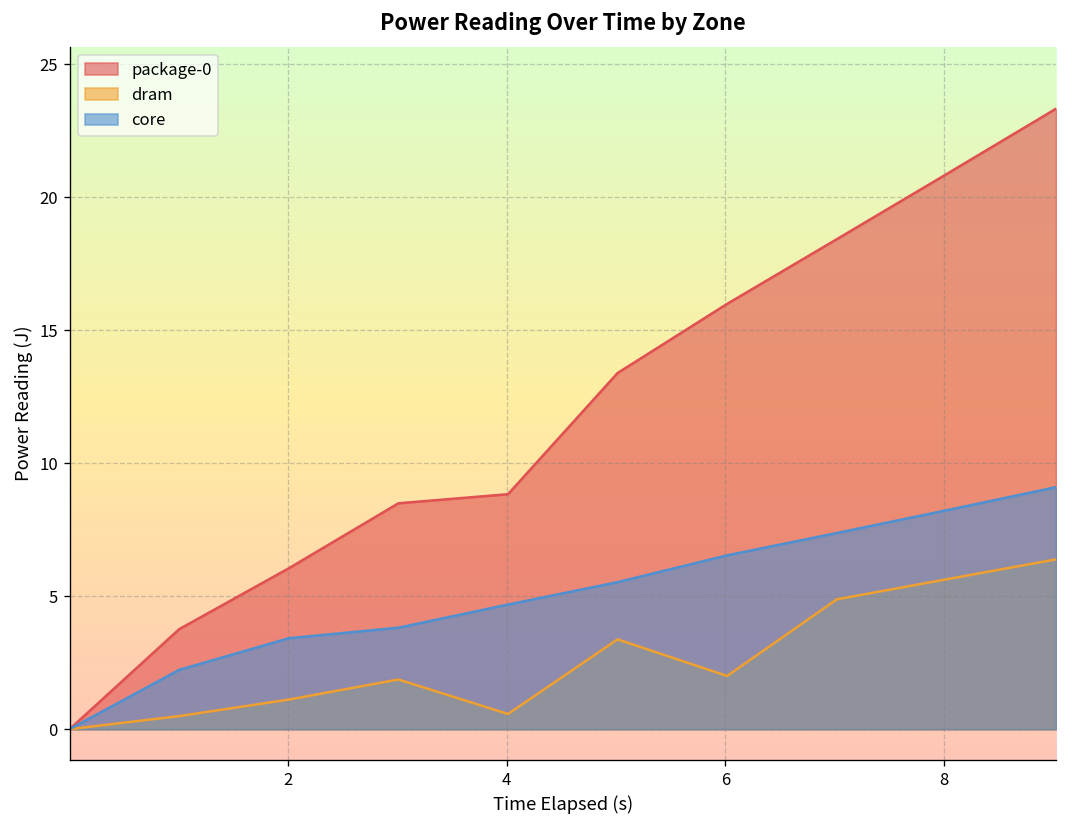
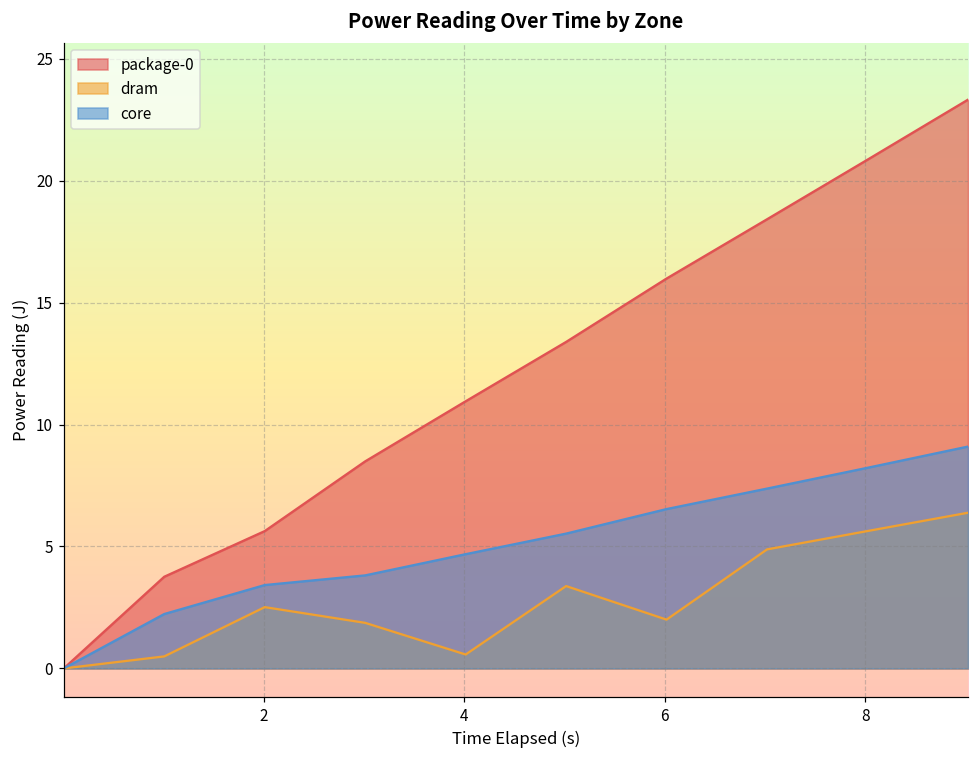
  {
    "package-0": {
-     "2": 6.0,
-     "4": 8.8,
+     "2": 5.6,
+     "4": 11.0,
      "6": 16.0
    },
    "dram": {
-     "2": 1.1,
+     "2": 2.5,
      "4": 0.6,
      "6": 2.0
    },
    "core": {
      "2": 3.4,
      "4": 4.7,
      "6": 6.5
    }
  }
